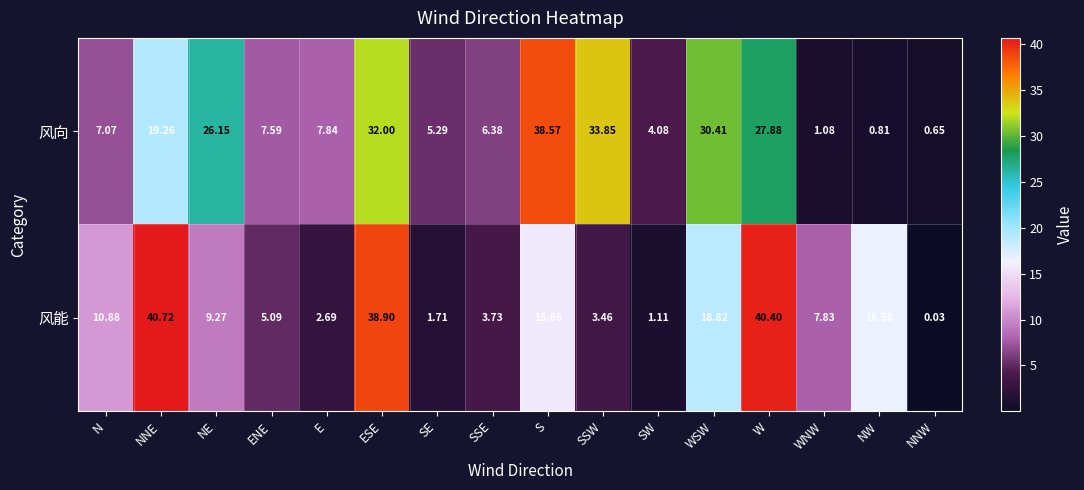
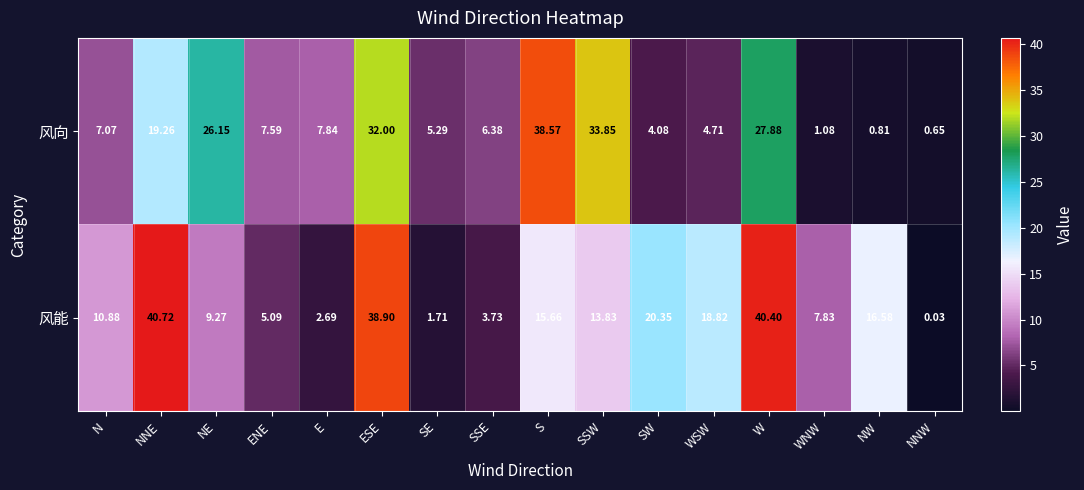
  {
    "风向": {
      "N": 7.07,
      "NNE": 19.26,
      "NE": 26.15,
      "ENE": 7.59,
      "E": 7.84,
      "ESE": 32.00,
      "SE": 5.29,
      "SSE": 6.38,
      "S": 38.57,
      "SSW": 33.85,
      "SW": 4.08,
-     "WSW": 30.41,
+     "WSW": 4.71,
      "W": 27.88,
      "WNW": 1.08,
      "NW": 0.81,
      "NNW": 0.65
    },
    "风能": {
      "N": 10.88,
      "NNE": 40.72,
      "NE": 9.27,
      "ENE": 5.09,
      "E": 2.69,
      "ESE": 38.90,
      "SE": 1.71,
      "SSE": 3.73,
-     "SSW": 3.46,
-     "SW": 1.11,
+     "SSW": 13.83,
+     "SW": 20.35,
      "WSW": 18.82,
      "W": 40.40,
      "WNW": 7.83,
      "NNW": 0.03
    }
  }
